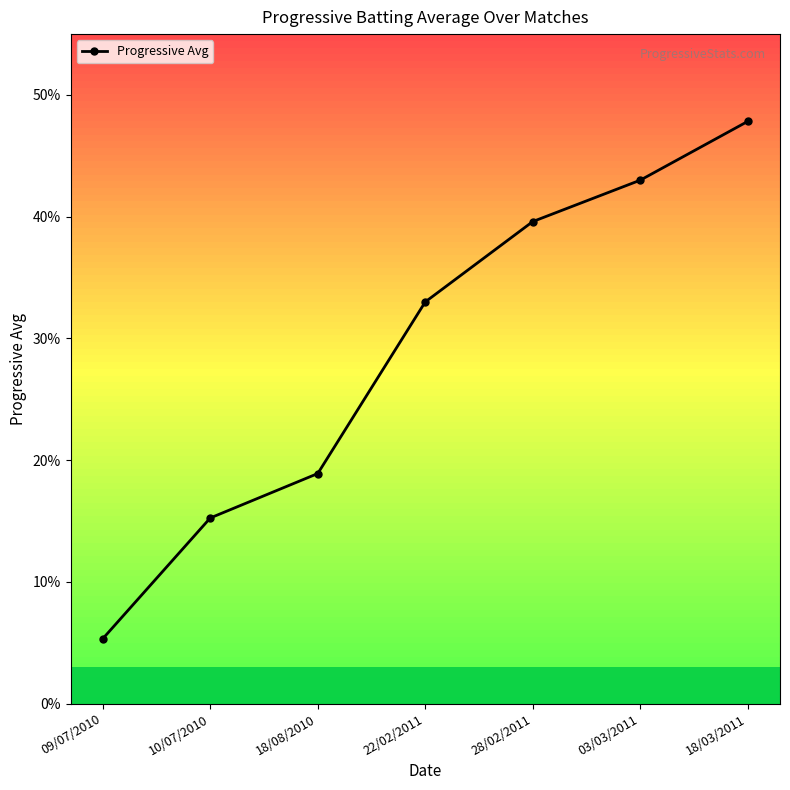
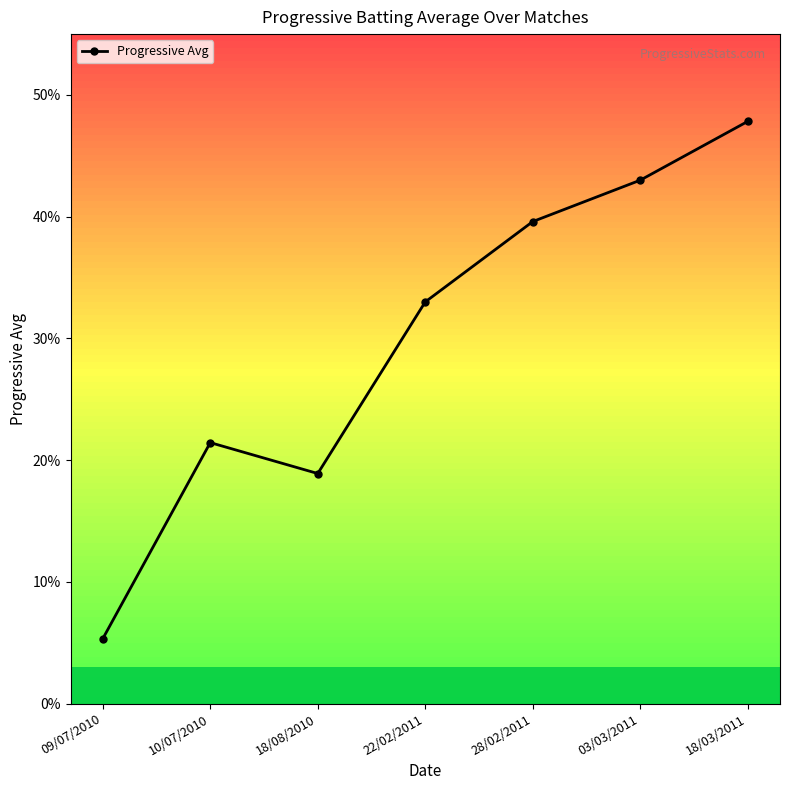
  {
    "09/07/2010": "5.3%",
-   "10/07/2010": "15.3%",
+   "10/07/2010": "21.4%",
    "18/08/2010": "18.9%",
    "22/02/2011": "33.0%",
    "28/02/2011": "39.6%",
    "03/03/2011": "43.0%",
    "18/03/2011": "47.8%"
  }
